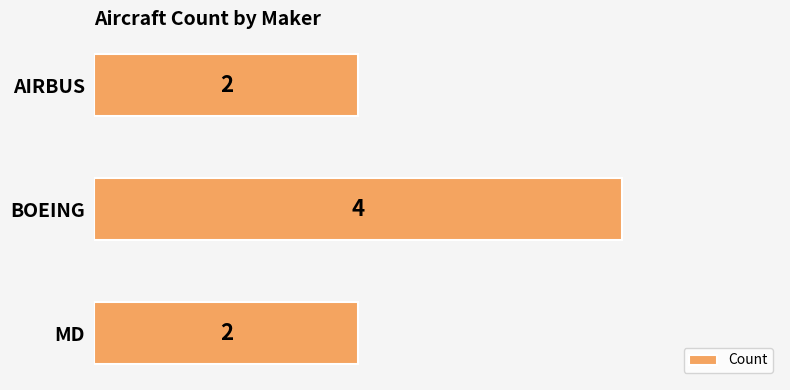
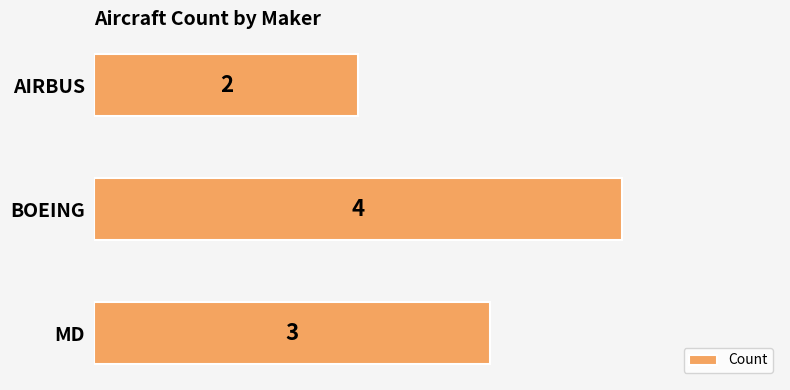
  {
    "AIRBUS": 2,
    "BOEING": 4,
-   "MD": 2
+   "MD": 3
  }
